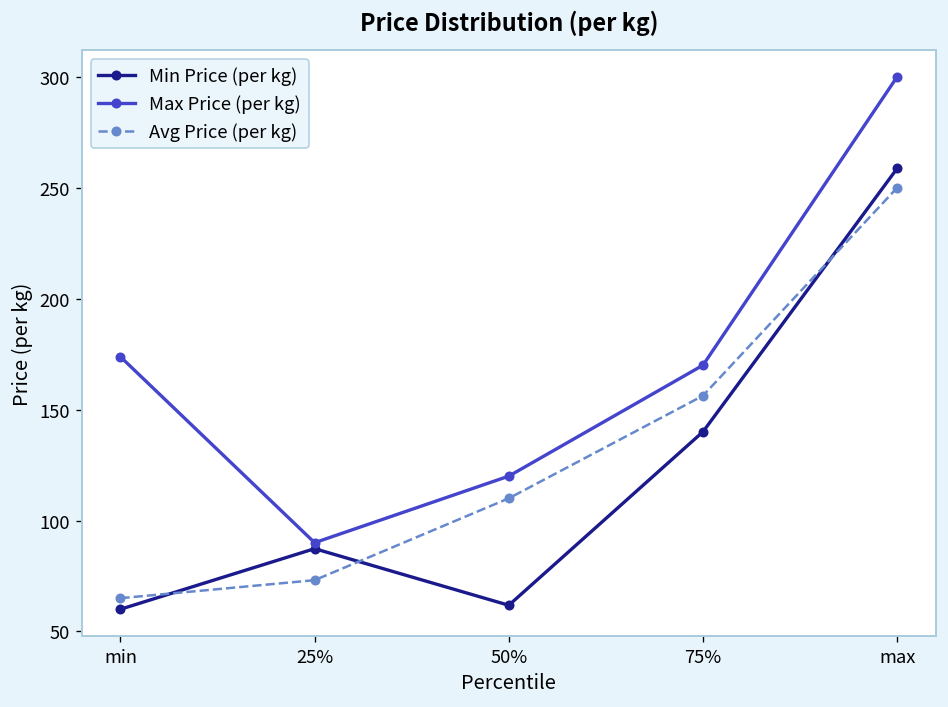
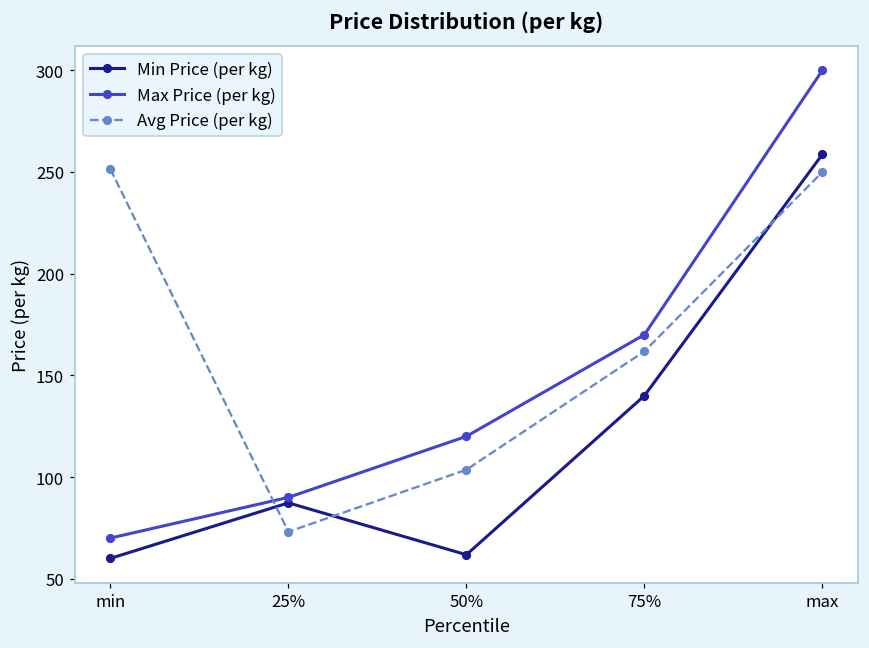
  {
    "Min Price (per kg)": {
      "min": 60,
      "25%": 87,
      "50%": 62,
      "75%": 140,
      "max": 259
    },
    "Max Price (per kg)": {
-     "min": 174,
+     "min": 70,
      "25%": 90,
      "50%": 120,
      "75%": 170,
      "max": 300
    },
    "Avg Price (per kg)": {
-     "min": 65,
+     "min": 251,
      "25%": 73,
-     "50%": 110,
-     "75%": 156,
+     "50%": 104,
+     "75%": 162,
      "max": 250
    }
  }
